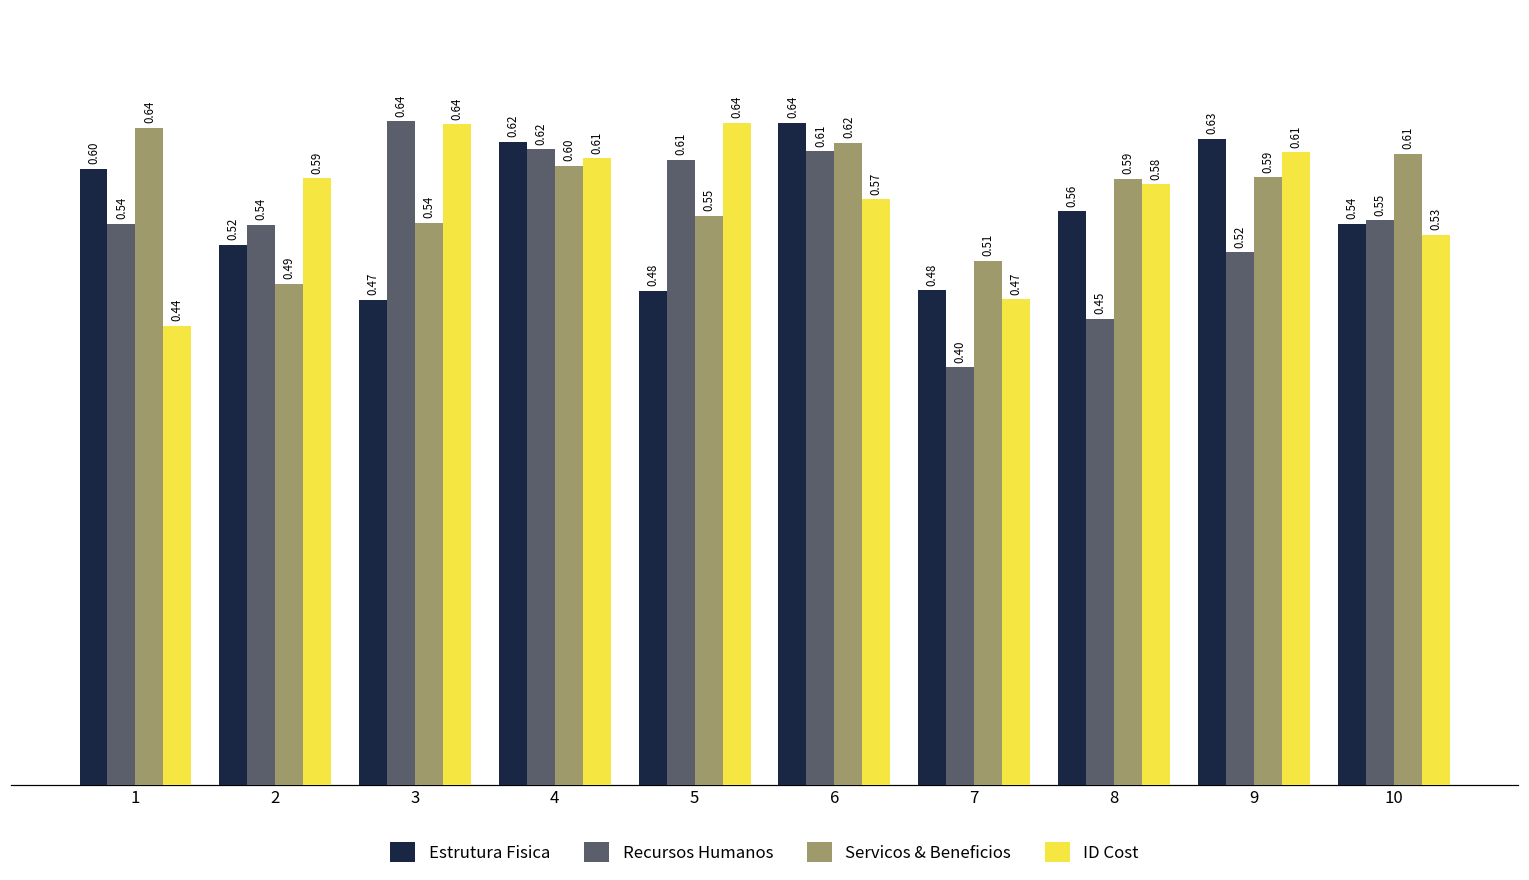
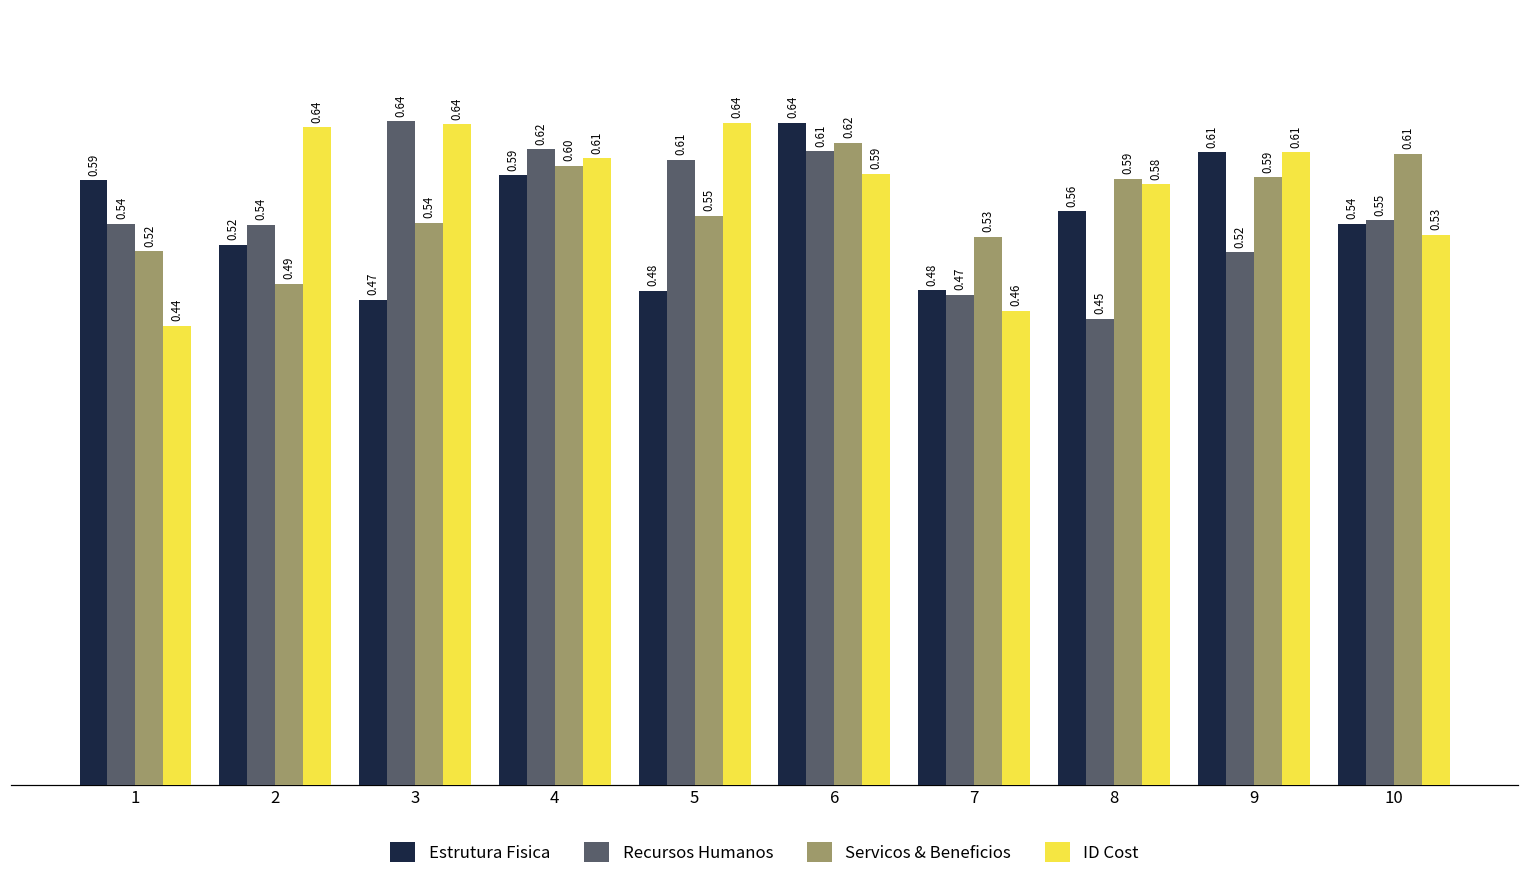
  {
    "Estrutura Fisica": {
-     "1": 0.60,
+     "1": 0.59,
      "2": 0.52,
      "3": 0.47,
-     "4": 0.62,
+     "4": 0.59,
      "5": 0.48,
      "6": 0.64,
      "7": 0.48,
      "8": 0.56,
-     "9": 0.63,
+     "9": 0.61,
      "10": 0.54
    },
    "Recursos Humanos": {
      "1": 0.54,
      "2": 0.54,
      "3": 0.64,
      "4": 0.62,
      "5": 0.61,
      "6": 0.61,
-     "7": 0.40,
+     "7": 0.47,
      "8": 0.45,
      "9": 0.52,
      "10": 0.55
    },
    "Servicos & Beneficios": {
-     "1": 0.64,
+     "1": 0.52,
      "2": 0.49,
      "3": 0.54,
      "4": 0.60,
      "5": 0.55,
      "6": 0.62,
-     "7": 0.51,
+     "7": 0.53,
      "8": 0.59,
      "9": 0.59,
      "10": 0.61
    },
    "ID Cost": {
      "1": 0.44,
-     "2": 0.59,
+     "2": 0.64,
      "3": 0.64,
      "4": 0.61,
      "5": 0.64,
-     "6": 0.57,
-     "7": 0.47,
+     "6": 0.59,
+     "7": 0.46,
      "8": 0.58,
      "9": 0.61,
      "10": 0.53
    }
  }
